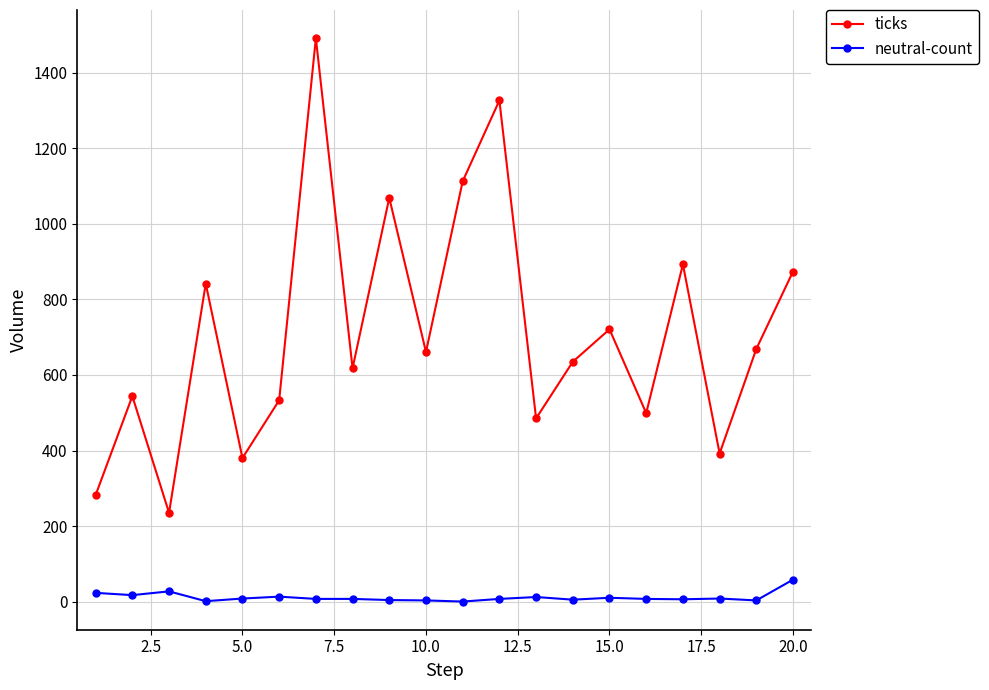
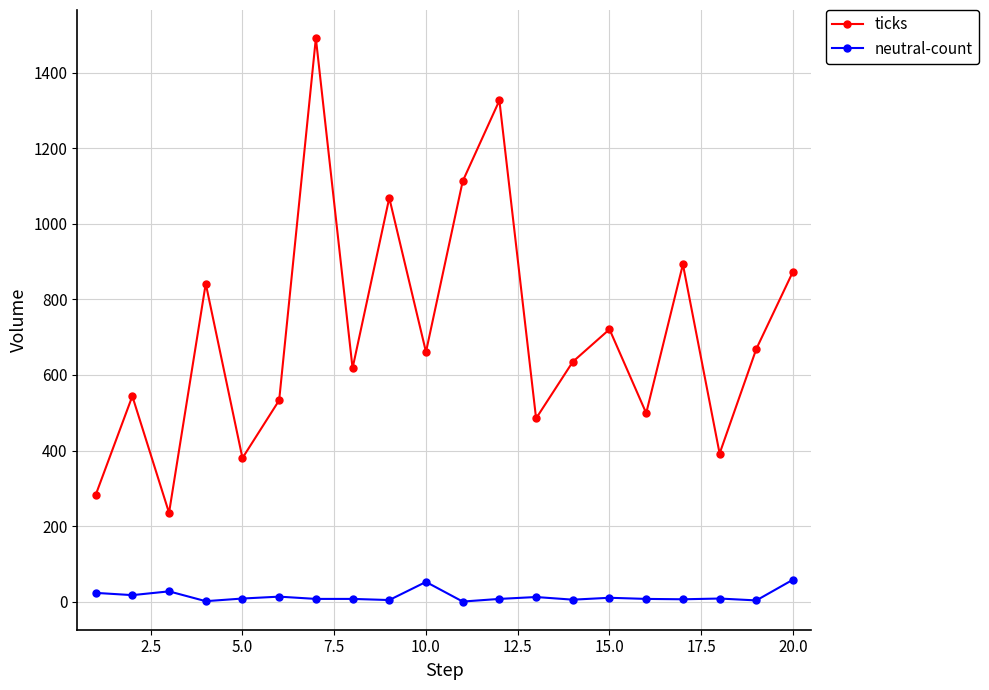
  {
    "ticks": {
      "5.0": 380,
      "10.0": 660,
      "15.0": 720,
      "20.0": 870
    },
    "neutral-count": {
      "5.0": 10,
-     "10.0": 0,
+     "10.0": 50,
      "15.0": 10,
      "20.0": 60
    }
  }
